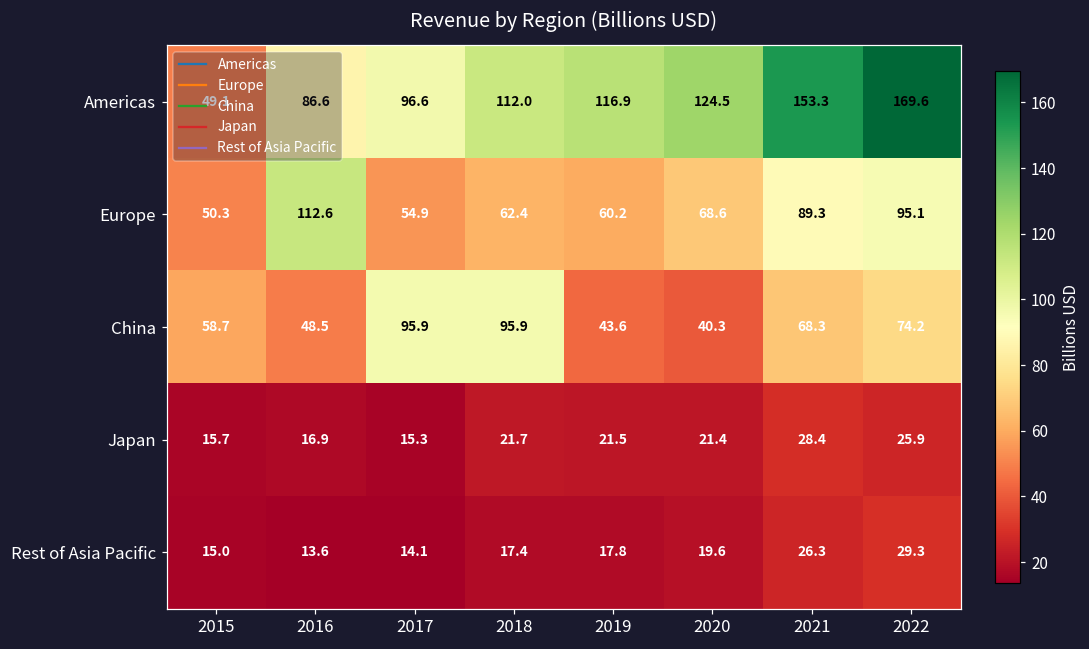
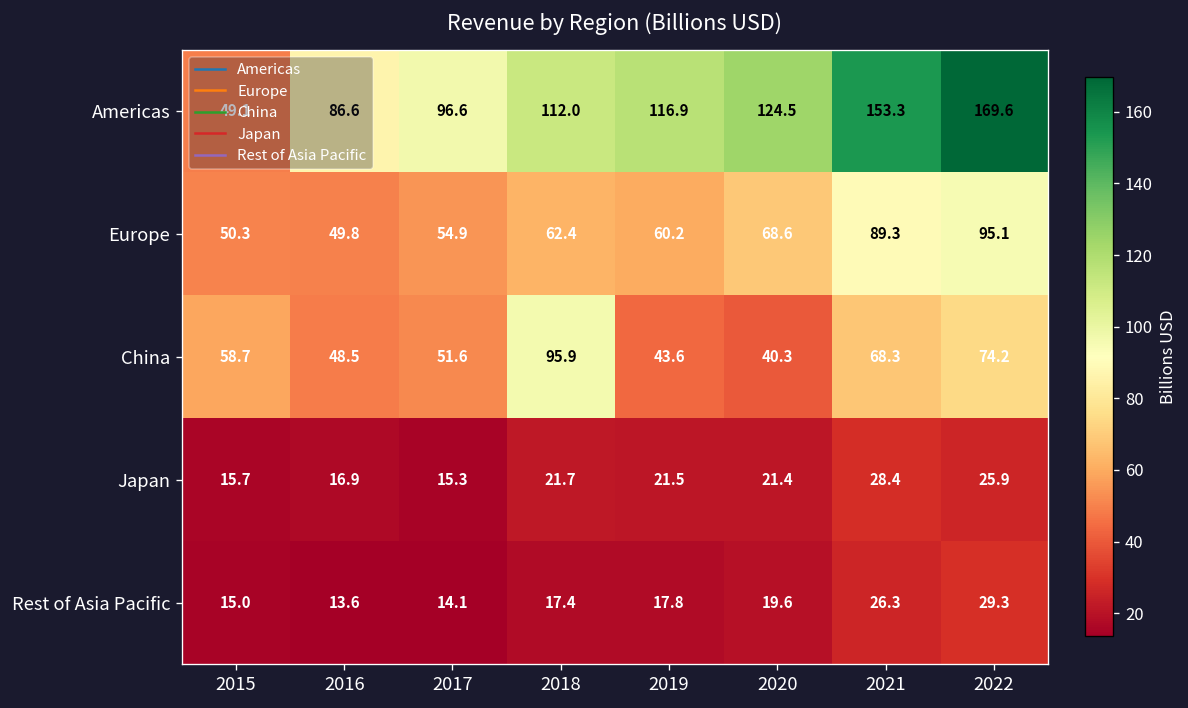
  {
    "Americas": {
      "2017": 96.6,
      "2018": 112.0,
      "2019": 116.9,
      "2020": 124.5,
      "2021": 153.3,
      "2022": 169.6
    },
    "Europe": {
      "2015": 50.3,
-     "2016": 112.6,
+     "2016": 49.8,
      "2017": 54.9,
      "2018": 62.4,
      "2019": 60.2,
      "2020": 68.6,
      "2021": 89.3,
      "2022": 95.1
    },
    "China": {
      "2015": 58.7,
      "2016": 48.5,
-     "2017": 95.9,
+     "2017": 51.6,
      "2018": 95.9,
      "2019": 43.6,
      "2020": 40.3,
      "2021": 68.3,
      "2022": 74.2
    },
    "Japan": {
      "2015": 15.7,
      "2016": 16.9,
      "2017": 15.3,
      "2018": 21.7,
      "2019": 21.5,
      "2020": 21.4,
      "2021": 28.4,
      "2022": 25.9
    },
    "Rest of Asia Pacific": {
      "2015": 15.0,
      "2016": 13.6,
      "2017": 14.1,
      "2018": 17.4,
      "2019": 17.8,
      "2020": 19.6,
      "2021": 26.3,
      "2022": 29.3
    }
  }
